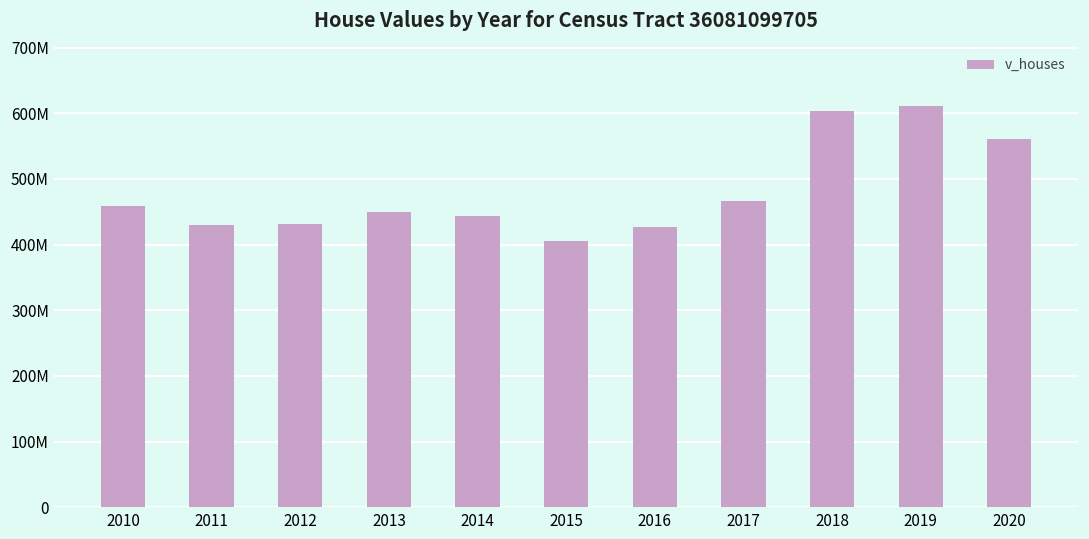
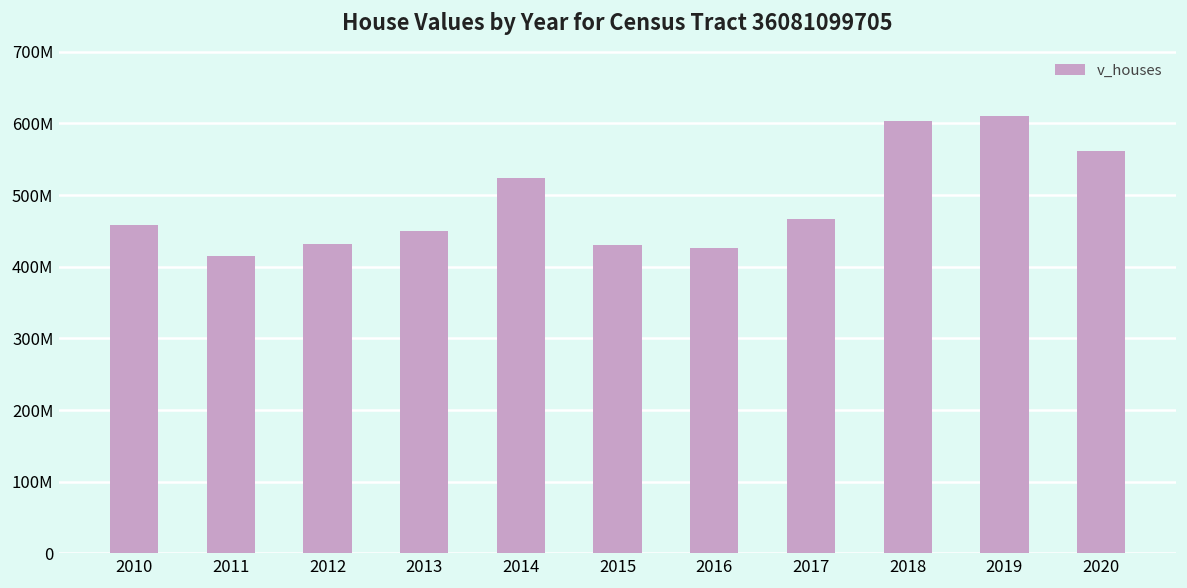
  {
    "2010": 460000000,
-   "2011": 430000000,
+   "2011": 420000000,
    "2012": 430000000,
    "2013": 450000000,
-   "2014": 440000000,
-   "2015": 400000000,
+   "2014": 520000000,
+   "2015": 430000000,
    "2016": 430000000,
    "2017": 470000000,
    "2018": 600000000,
    "2019": 610000000,
    "2020": 560000000
  }
